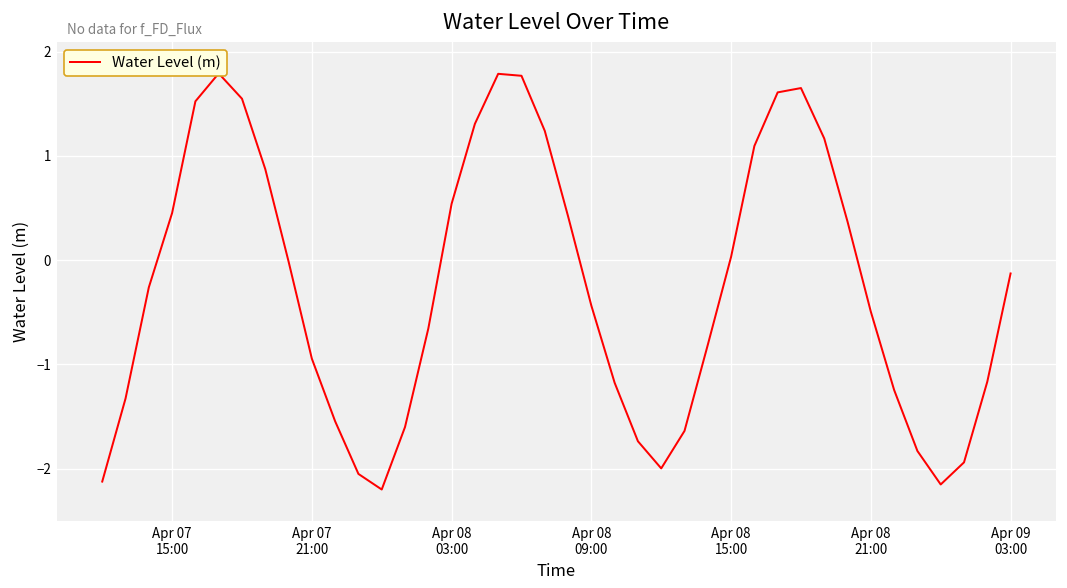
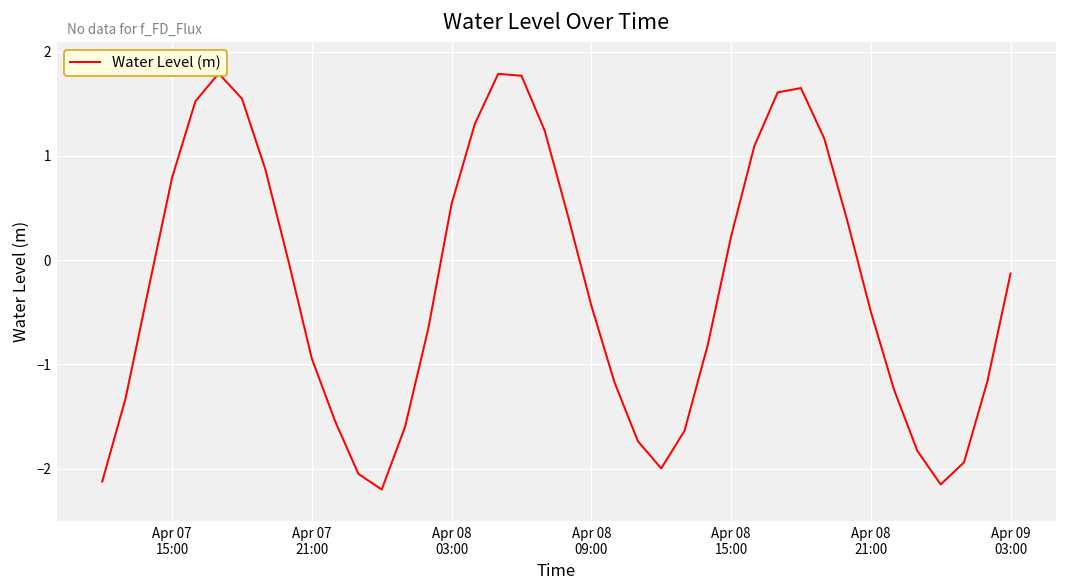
  {
-   "Apr 07 15:00": 0.5,
+   "Apr 07 15:00": 0.8,
    "Apr 07 21:00": -0.9,
    "Apr 08 03:00": 0.5,
    "Apr 08 09:00": -0.4,
-   "Apr 08 15:00": 0.0,
+   "Apr 08 15:00": 0.2,
    "Apr 08 21:00": -0.5,
    "Apr 09 03:00": -0.1
  }
